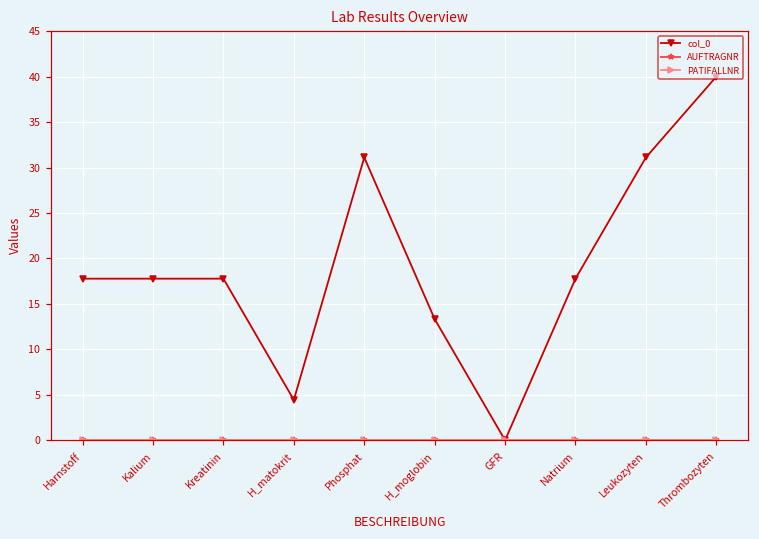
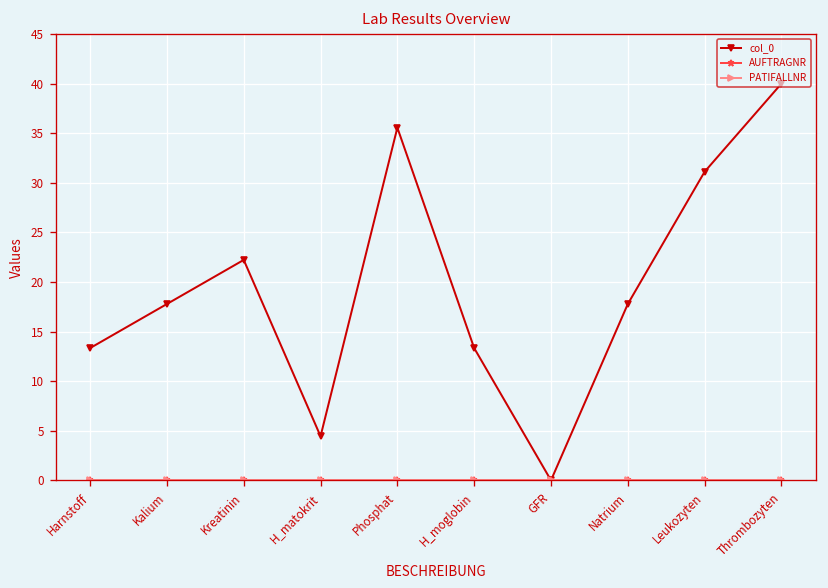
  {
    "col_0": {
-     "Harnstoff": 18,
+     "Harnstoff": 13,
      "Kalium": 18,
-     "Kreatinin": 18,
+     "Kreatinin": 22,
      "H_matokrit": 4,
-     "Phosphat": 31,
+     "Phosphat": 36,
      "H_moglobin": 13,
      "Natrium": 18,
      "Leukozyten": 31
    },
    "PATIFALLNR": {
      "Harnstoff": 0,
      "Kalium": 0,
      "Kreatinin": 0,
      "H_matokrit": 0,
      "Phosphat": 0,
      "H_moglobin": 0,
      "Natrium": 0,
      "Leukozyten": 0,
      "Thrombozyten": 0
    }
  }
